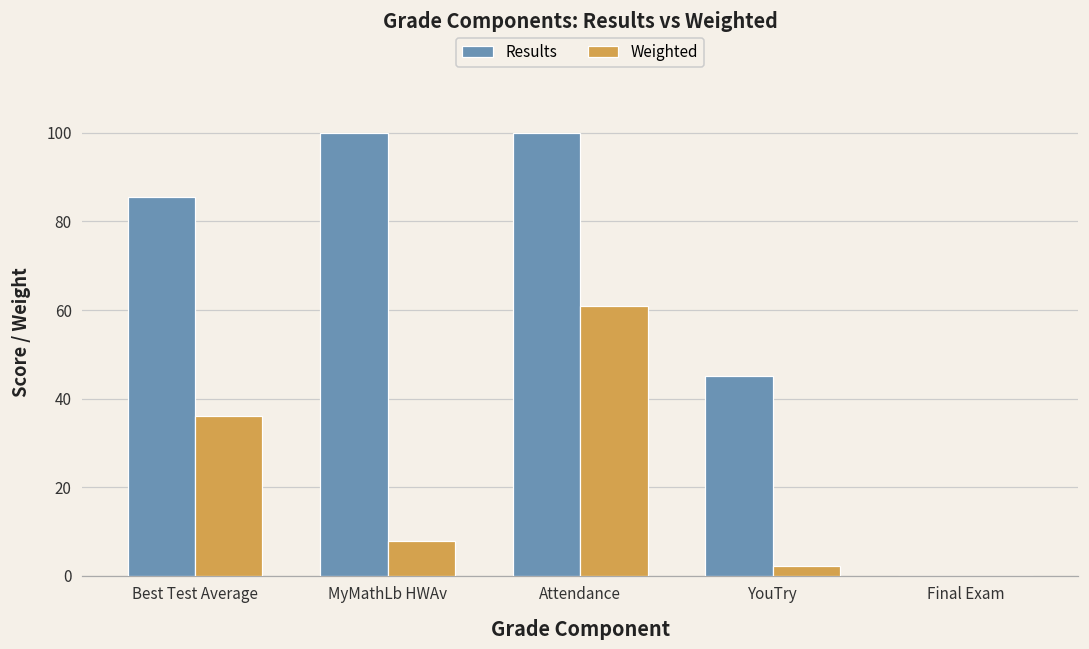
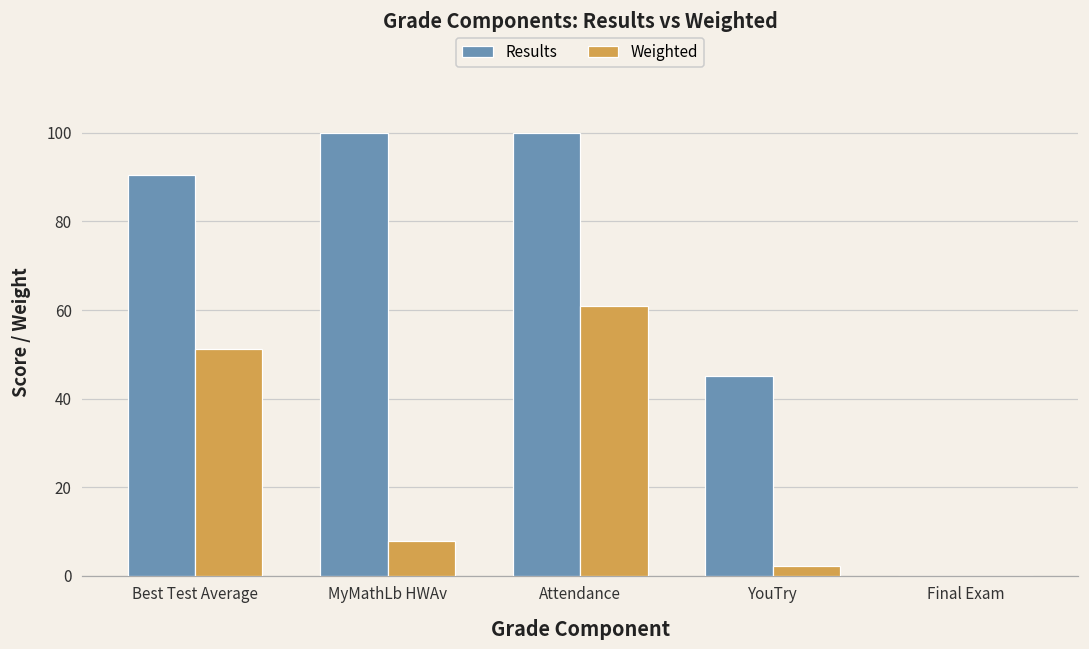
  {
    "Results": {
-     "Best Test Average": 86,
+     "Best Test Average": 91,
      "MyMathLb HWAv": 100,
      "Attendance": 100,
      "YouTry": 45,
      "Final Exam": 0
    },
    "Weighted": {
-     "Best Test Average": 36,
+     "Best Test Average": 51,
      "MyMathLb HWAv": 8,
      "Attendance": 61,
      "YouTry": 2,
      "Final Exam": 0
    }
  }
